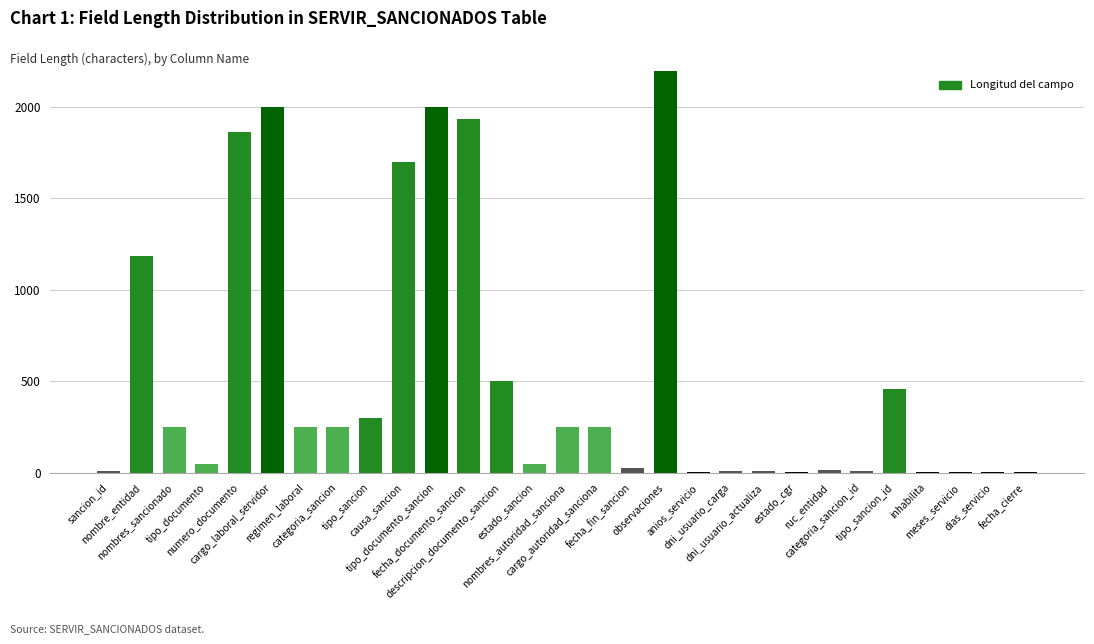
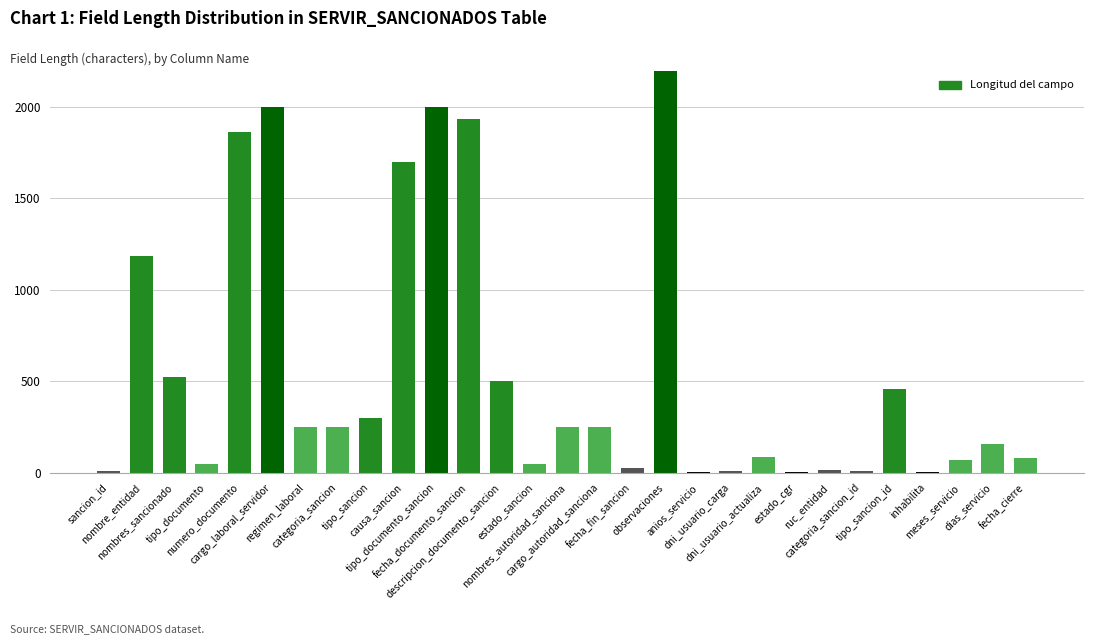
  {
    "nombre_entidad": 1180,
-   "nombres_sancionado": 250,
+   "nombres_sancionado": 530,
    "tipo_documento": 50,
    "numero_documento": 1860,
    "cargo_laboral_servidor": 2000,
    "regimen_laboral": 250,
    "categoria_sancion": 250,
    "tipo_sancion": 300,
    "causa_sancion": 1700,
    "tipo_documento_sancion": 2000,
    "fecha_documento_sancion": 1940,
    "descripcion_documento_sancion": 500,
    "estado_sancion": 50,
    "nombres_autoridad_sanciona": 250,
    "cargo_autoridad_sanciona": 250,
    "fecha_fin_sancion": 30,
-   "dni_usuario_actualiza": 10,
+   "dni_usuario_actualiza": 90,
    "tipo_sancion_id": 460,
-   "meses_servicio": 0,
-   "dias_servicio": 0,
-   "fecha_cierre": 0
+   "meses_servicio": 70,
+   "dias_servicio": 160,
+   "fecha_cierre": 80
  }
